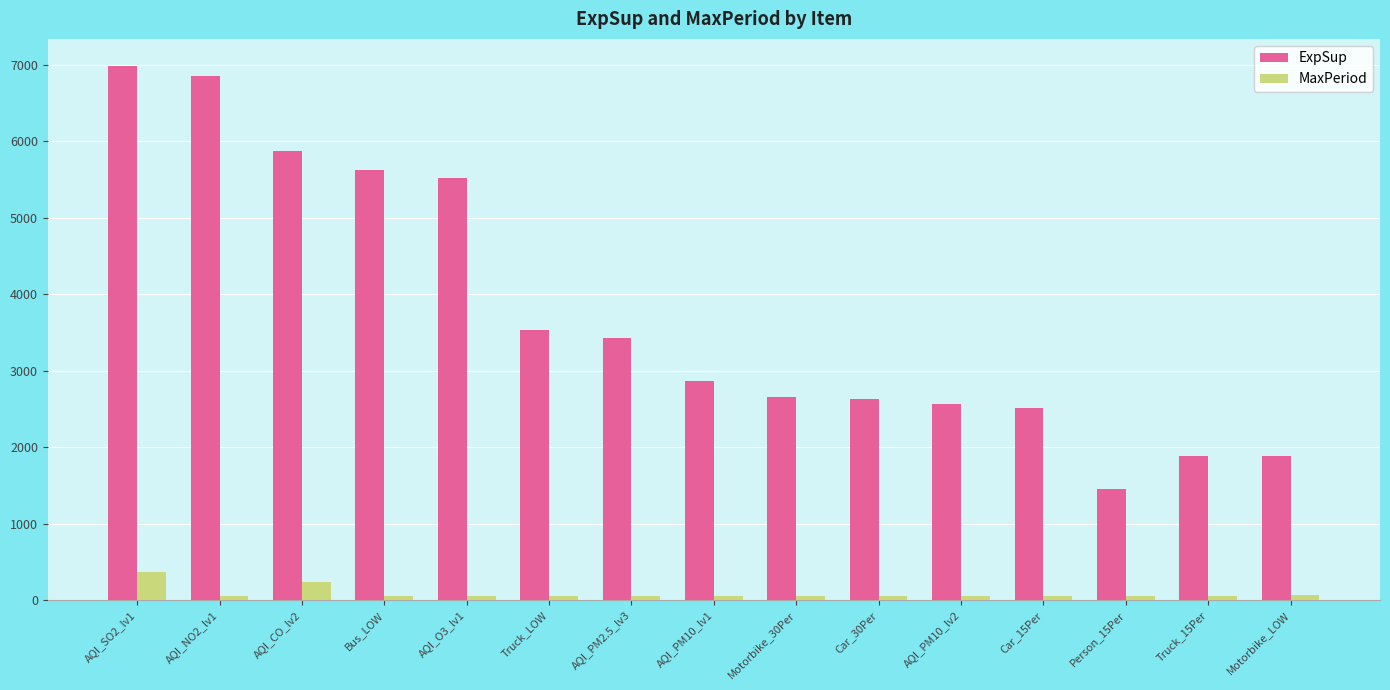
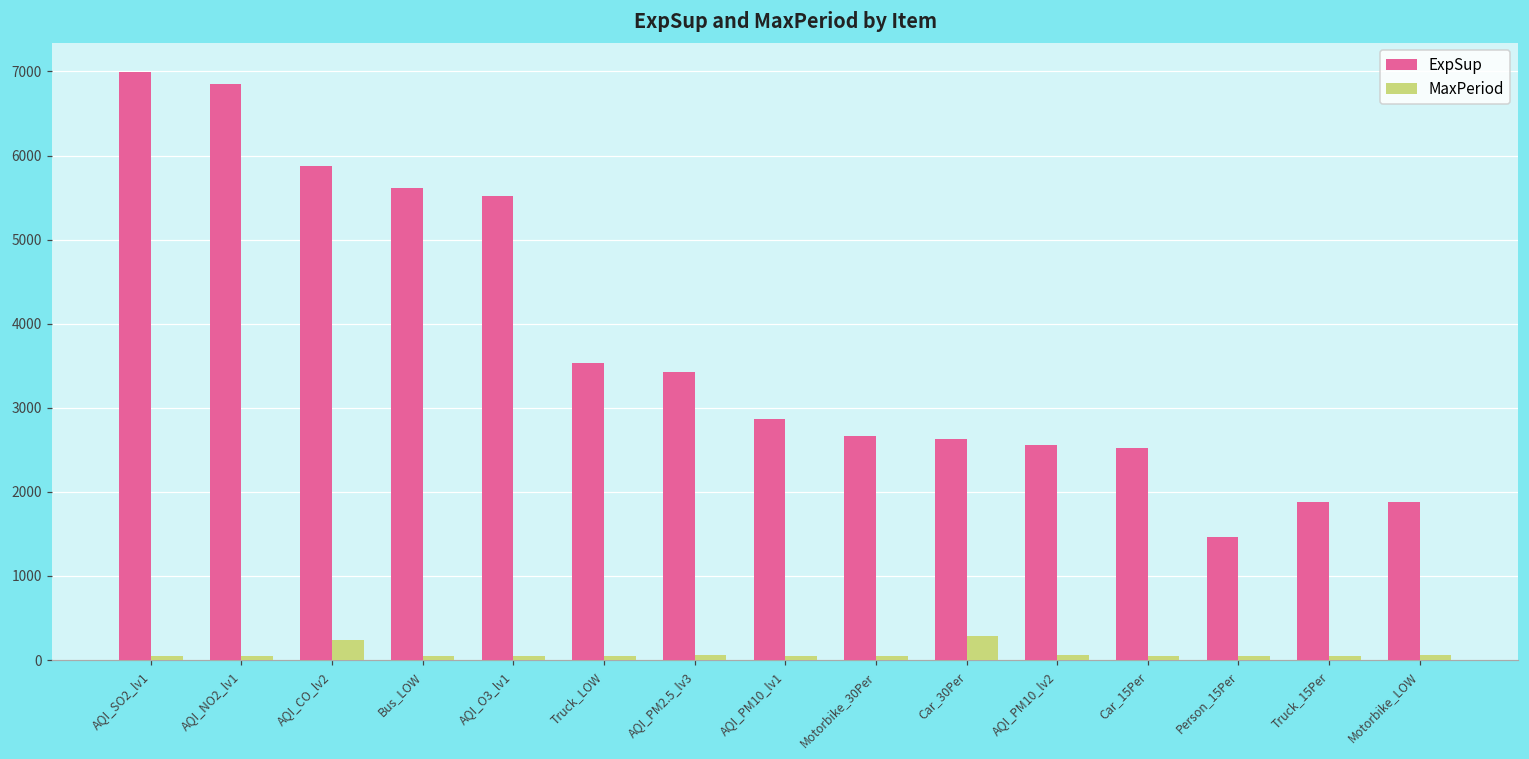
  {
    "ExpSup": {
      "AQI_SO2_lv1": 7000,
      "AQI_NO2_lv1": 6900,
      "AQI_CO_lv2": 5900,
      "Bus_LOW": 5600,
      "AQI_O3_lv1": 5500,
      "Truck_LOW": 3500,
      "AQI_PM2.5_lv3": 3400,
      "AQI_PM10_lv1": 2900,
      "Motorbike_30Per": 2700,
      "Car_30Per": 2600,
      "AQI_PM10_lv2": 2600,
      "Car_15Per": 2500,
      "Person_15Per": 1500,
      "Truck_15Per": 1900,
      "Motorbike_LOW": 1900
    },
    "MaxPeriod": {
-     "AQI_SO2_lv1": 400,
+     "AQI_SO2_lv1": 0,
      "AQI_NO2_lv1": 0,
      "AQI_CO_lv2": 200,
      "Bus_LOW": 0,
      "AQI_O3_lv1": 0,
      "Truck_LOW": 0,
      "AQI_PM2.5_lv3": 100,
      "AQI_PM10_lv1": 100,
      "Motorbike_30Per": 0,
-     "Car_30Per": 0,
+     "Car_30Per": 300,
      "AQI_PM10_lv2": 100,
      "Car_15Per": 0,
      "Person_15Per": 0,
      "Truck_15Per": 0,
      "Motorbike_LOW": 100
    }
  }
